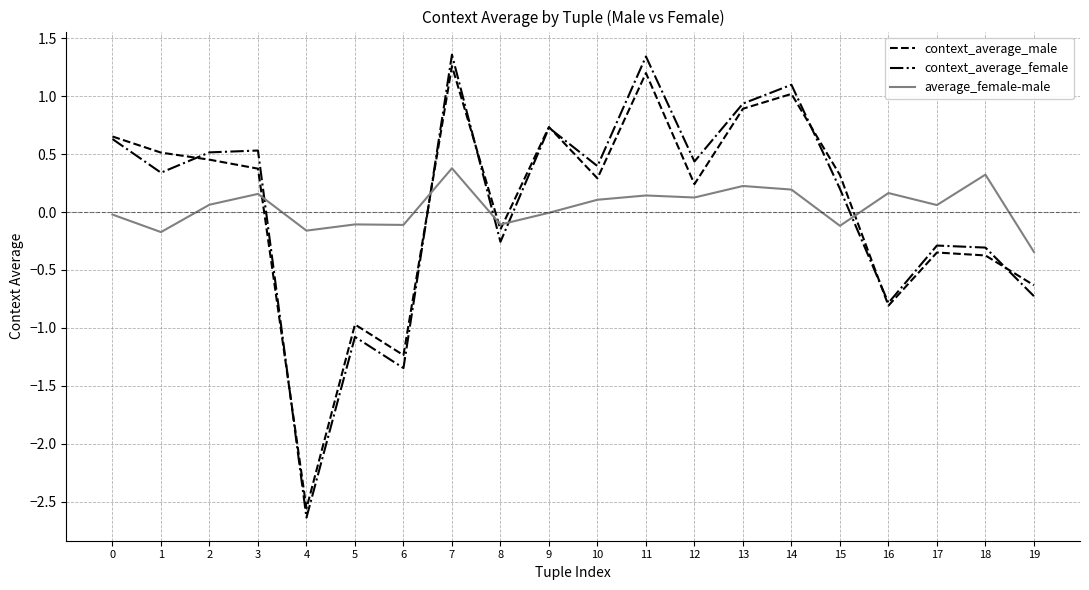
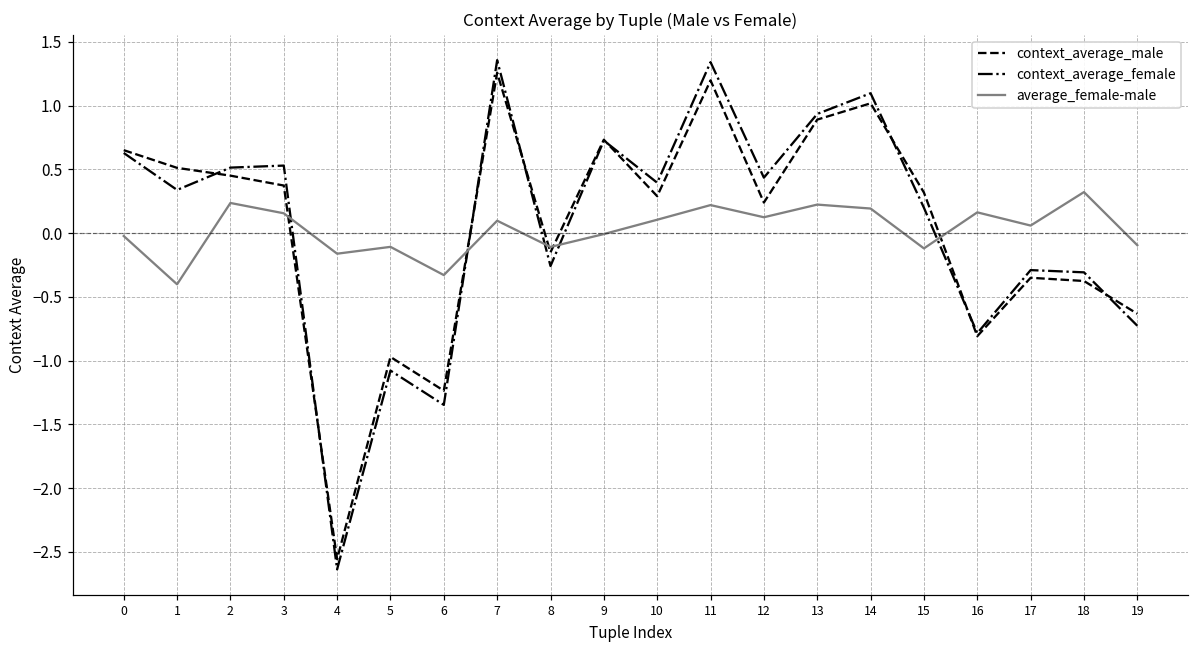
  {
    "average_female-male": {
      "0": -0.02,
-     "1": -0.17,
-     "2": 0.06,
+     "1": -0.40,
+     "2": 0.24,
      "3": 0.16,
      "4": -0.16,
      "5": -0.11,
-     "6": -0.11,
-     "7": 0.38,
+     "6": -0.33,
+     "7": 0.10,
      "8": -0.11,
      "9": -0.01,
      "10": 0.11,
-     "11": 0.14,
+     "11": 0.22,
      "12": 0.13,
      "13": 0.22,
      "14": 0.19,
      "15": -0.12,
      "16": 0.16,
      "17": 0.06,
      "18": 0.32,
-     "19": -0.34
+     "19": -0.09
    }
  }
